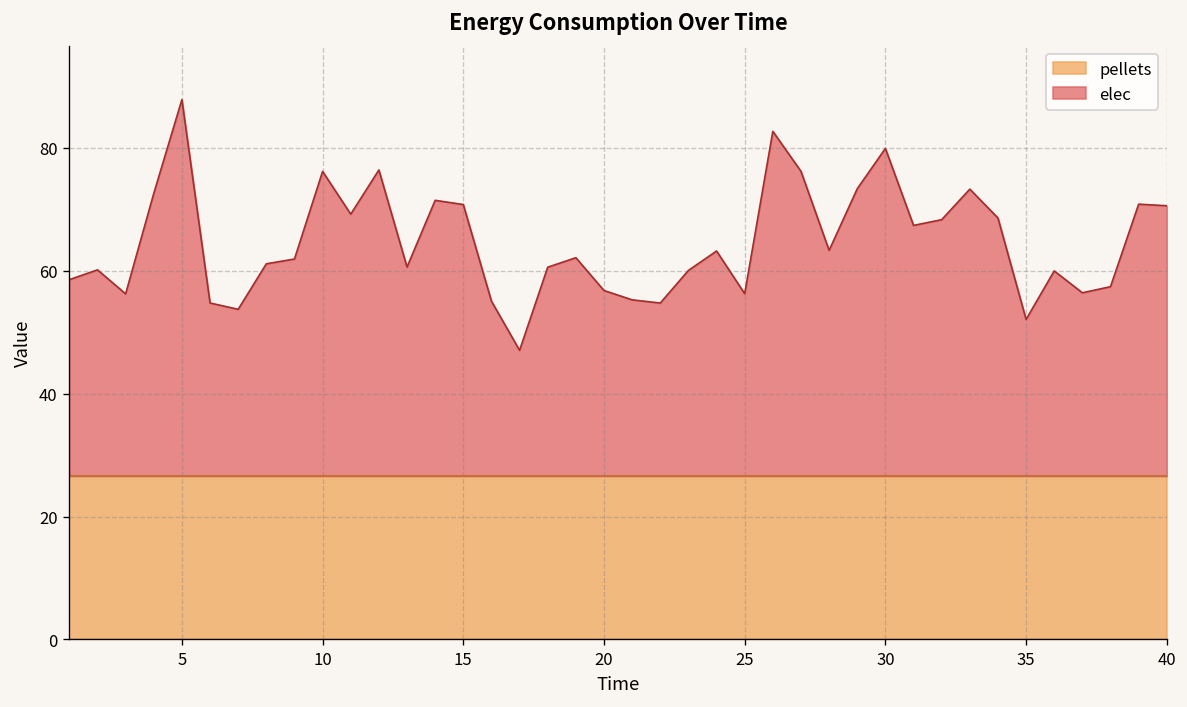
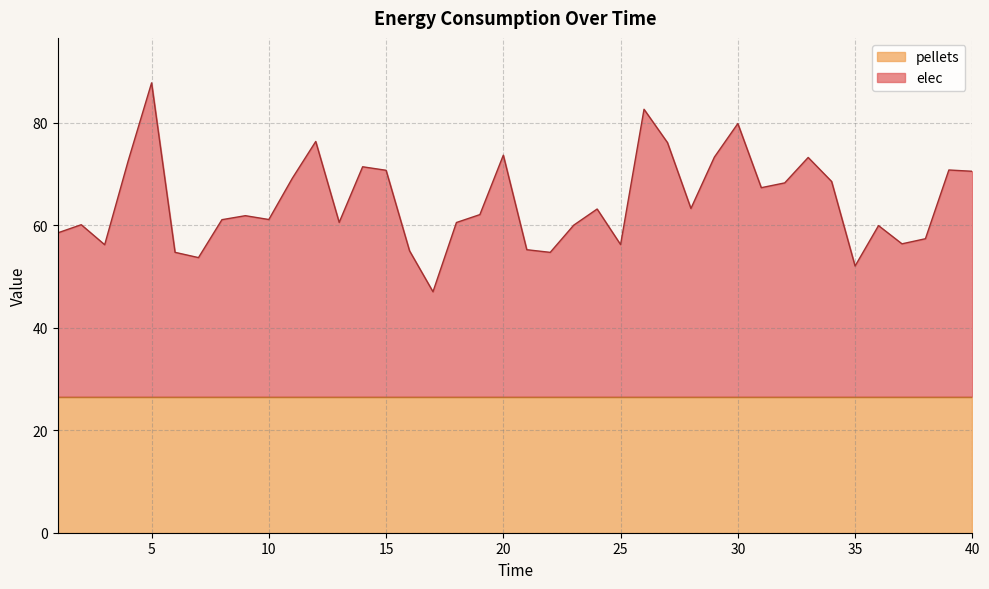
  {
    "pellets": {
      "5": 27,
      "10": 27,
      "15": 27,
      "20": 27,
      "25": 27,
      "30": 27,
      "35": 27,
      "40": 27
    },
    "elec": {
      "5": 88,
-     "10": 76,
+     "10": 61,
      "15": 71,
-     "20": 57,
+     "20": 74,
      "25": 56,
      "30": 80,
      "35": 52,
      "40": 71
    }
  }
